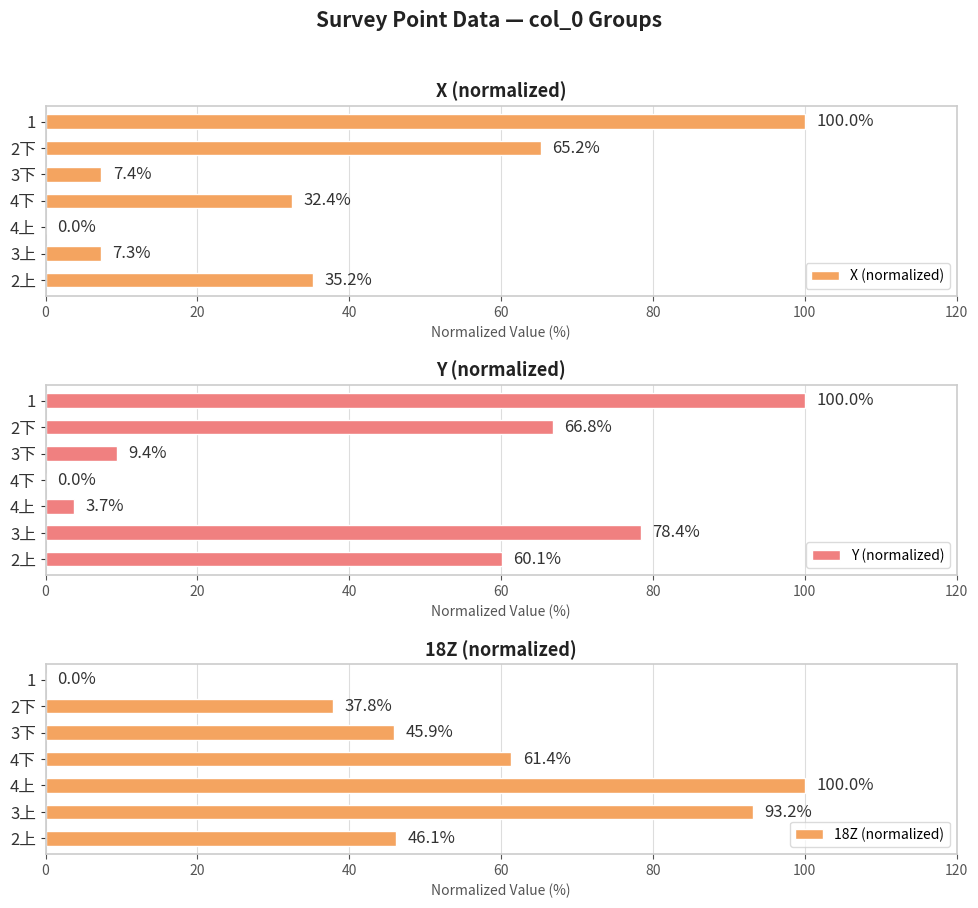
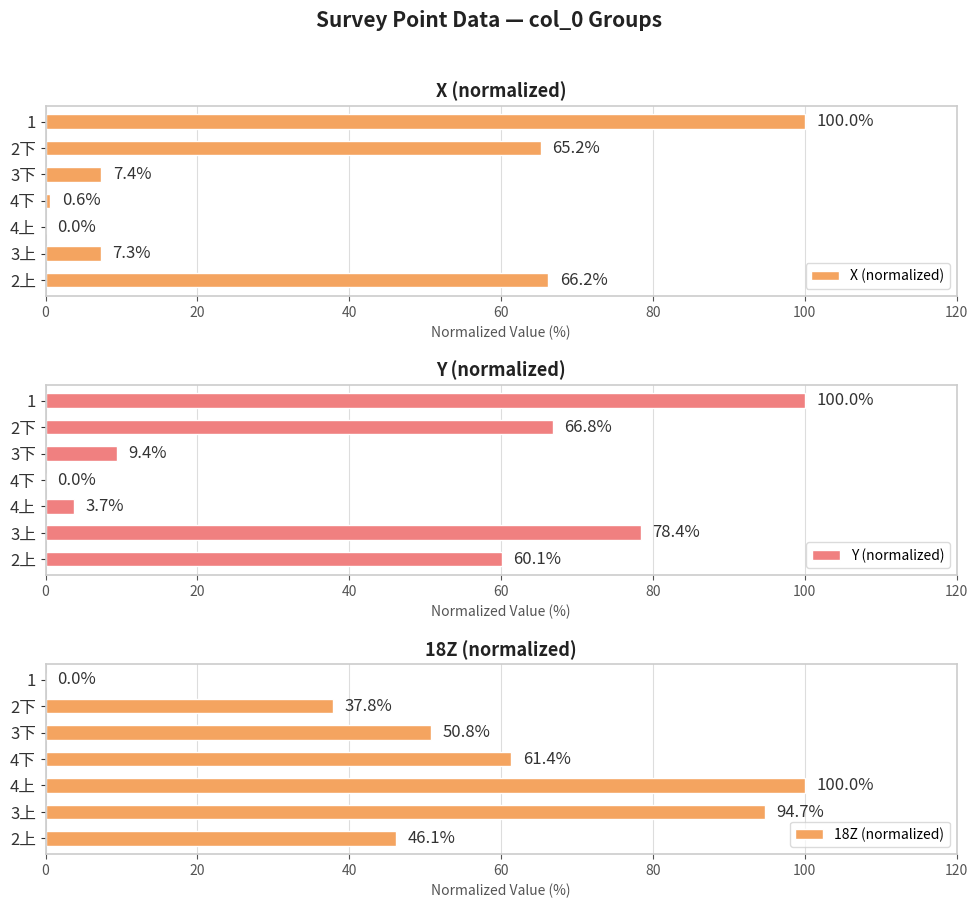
  {
    "X (normalized)": {
      "1": "100.0%",
      "2下": "65.2%",
      "3下": "7.4%",
-     "4下": "32.4%",
+     "4下": "0.6%",
      "4上": "0.0%",
      "3上": "7.3%",
-     "2上": "35.2%"
+     "2上": "66.2%"
    },
    "Y (normalized)": {
      "1": "100.0%",
      "2下": "66.8%",
      "3下": "9.4%",
      "4下": "0.0%",
      "4上": "3.7%",
      "3上": "78.4%",
      "2上": "60.1%"
    },
    "18Z (normalized)": {
      "1": "0.0%",
      "2下": "37.8%",
-     "3下": "45.9%",
+     "3下": "50.8%",
      "4下": "61.4%",
      "4上": "100.0%",
-     "3上": "93.2%",
+     "3上": "94.7%",
      "2上": "46.1%"
    }
  }
